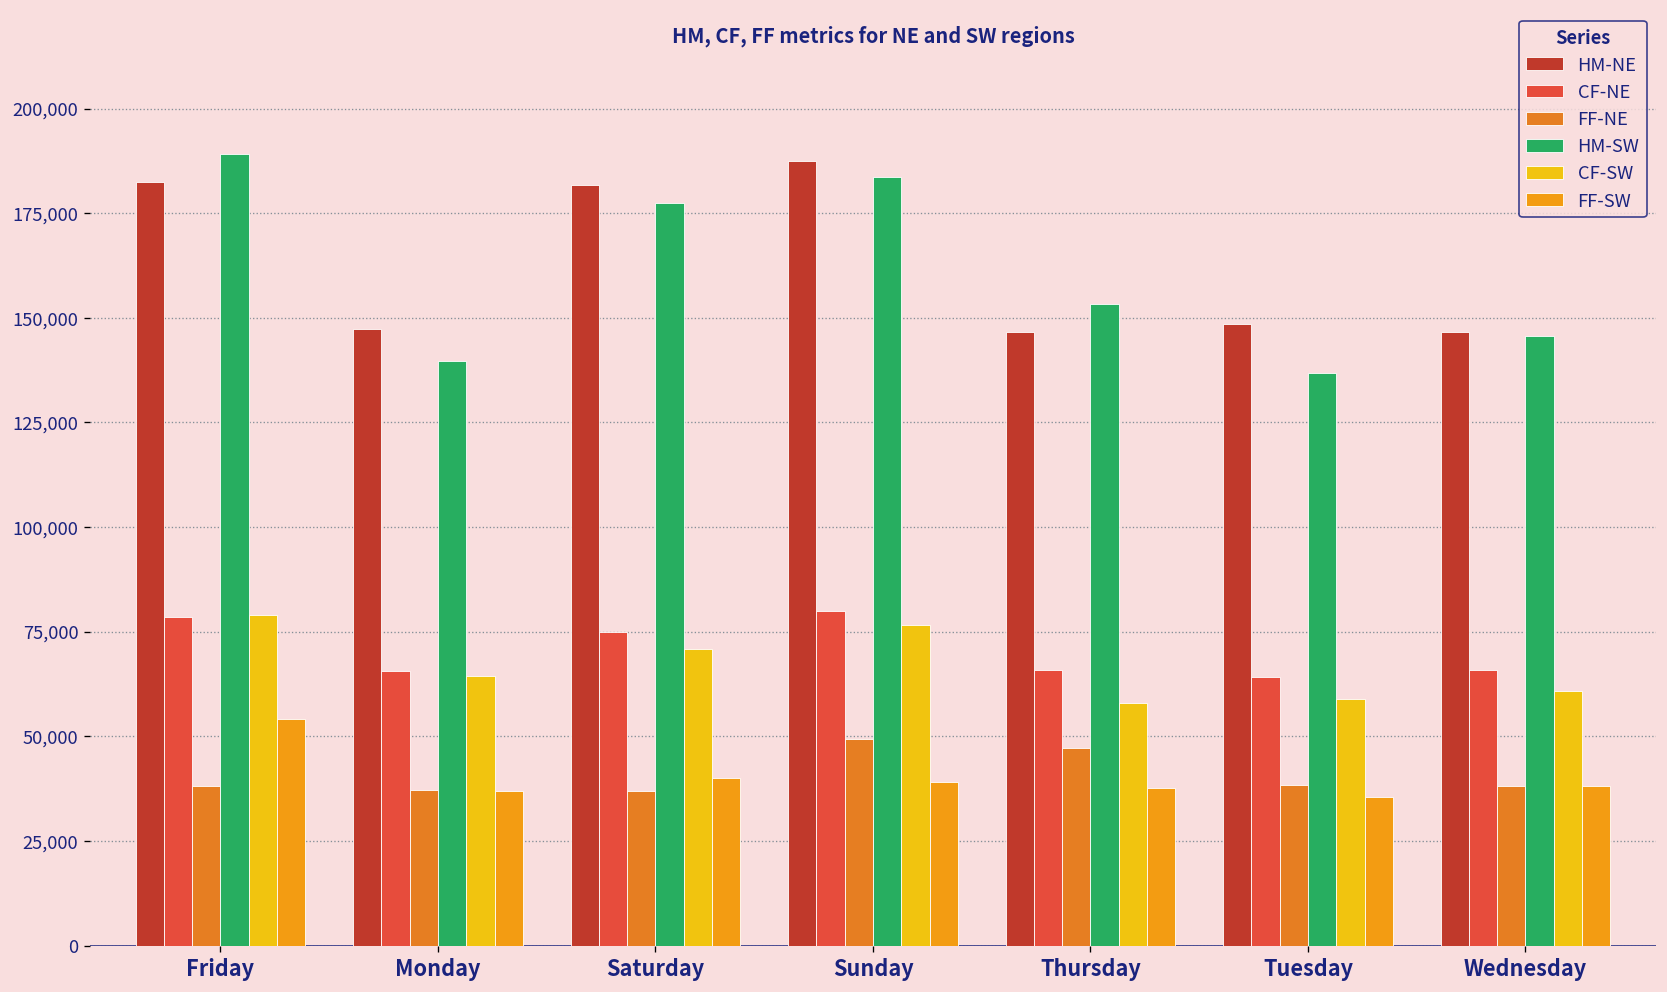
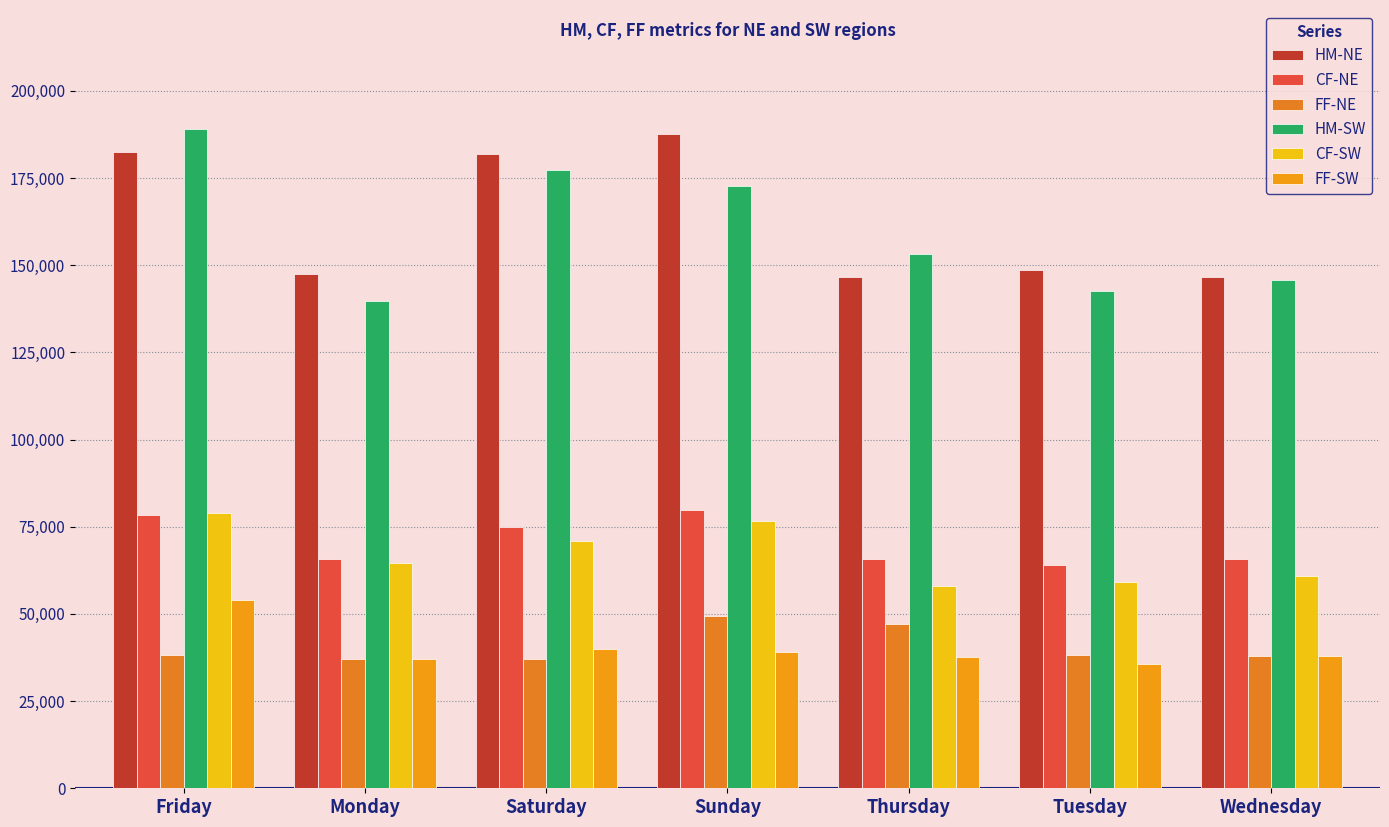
  {
    "HM-SW": {
      "Friday": "189,000",
      "Monday": "140,000",
      "Saturday": "177,000",
-     "Sunday": "184,000",
+     "Sunday": "173,000",
      "Thursday": "153,000",
-     "Tuesday": "137,000",
+     "Tuesday": "143,000",
      "Wednesday": "146,000"
    }
  }
